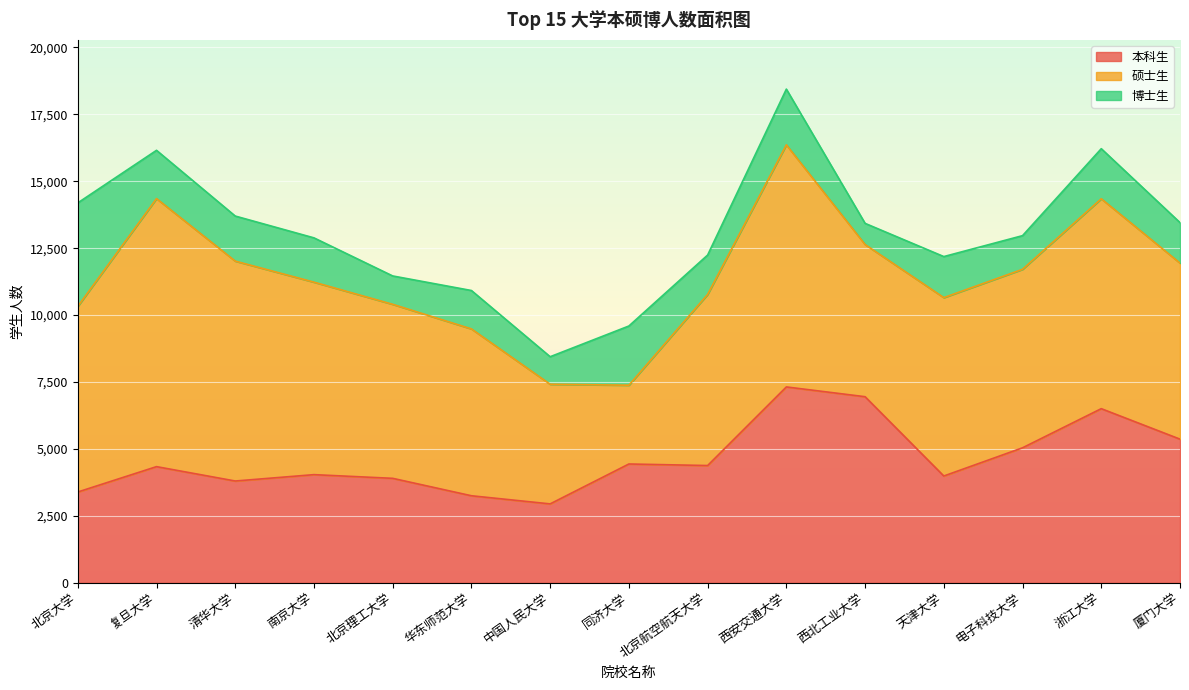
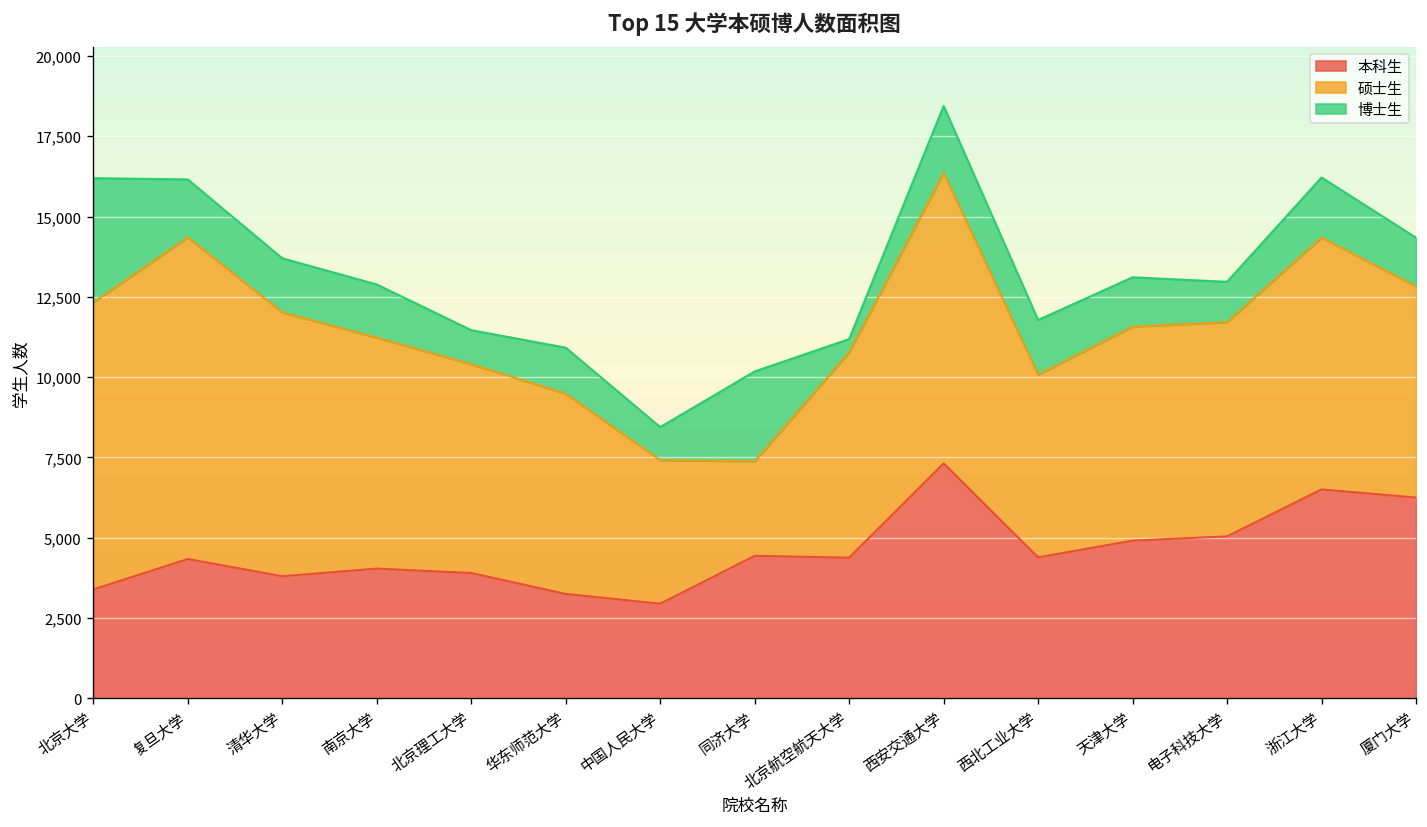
  {
    "本科生": {
      "北京大学": "3,400",
      "复旦大学": "4,300",
      "清华大学": "3,800",
      "南京大学": "4,000",
      "北京理工大学": "3,900",
      "华东师范大学": "3,200",
      "中国人民大学": "2,900",
      "同济大学": "4,400",
      "北京航空航天大学": "4,400",
      "西安交通大学": "7,300",
-     "西北工业大学": "7,000",
-     "天津大学": "4,000",
+     "西北工业大学": "4,400",
+     "天津大学": "4,900",
      "电子科技大学": "5,000",
      "浙江大学": "6,500",
-     "厦门大学": "5,400"
+     "厦门大学": "6,300"
    },
    "硕士生": {
-     "北京大学": "6,900",
+     "北京大学": "8,900",
      "复旦大学": "10,000",
      "清华大学": "8,200",
      "南京大学": "7,200",
      "北京理工大学": "6,500",
      "华东师范大学": "6,200",
      "中国人民大学": "4,500",
      "同济大学": "2,900",
      "北京航空航天大学": "6,400",
      "西安交通大学": "9,000",
      "西北工业大学": "5,700",
      "天津大学": "6,700",
      "电子科技大学": "6,700",
      "浙江大学": "7,800",
      "厦门大学": "6,600"
    },
    "博士生": {
      "北京大学": "3,900",
      "复旦大学": "1,800",
      "清华大学": "1,700",
      "南京大学": "1,700",
      "北京理工大学": "1,100",
      "华东师范大学": "1,400",
      "中国人民大学": "1,000",
-     "同济大学": "2,200",
-     "北京航空航天大学": "1,500",
+     "同济大学": "2,800",
+     "北京航空航天大学": "400",
      "西安交通大学": "2,100",
-     "西北工业大学": "800",
+     "西北工业大学": "1,700",
      "天津大学": "1,500",
      "电子科技大学": "1,300",
      "浙江大学": "1,900",
      "厦门大学": "1,500"
    }
  }
